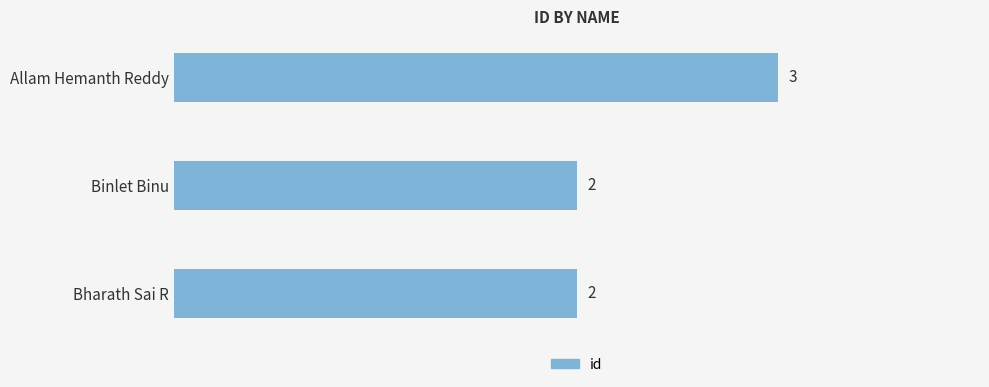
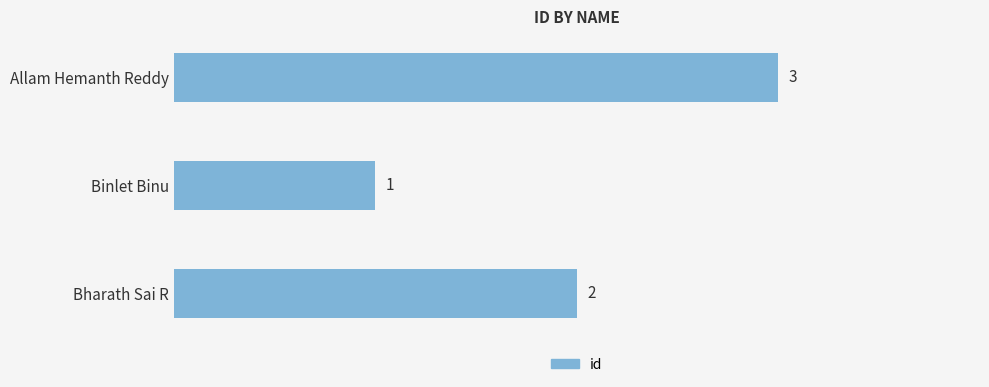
  {
    "Allam Hemanth Reddy": 3,
-   "Binlet Binu": 2,
+   "Binlet Binu": 1,
    "Bharath Sai R": 2
  }
